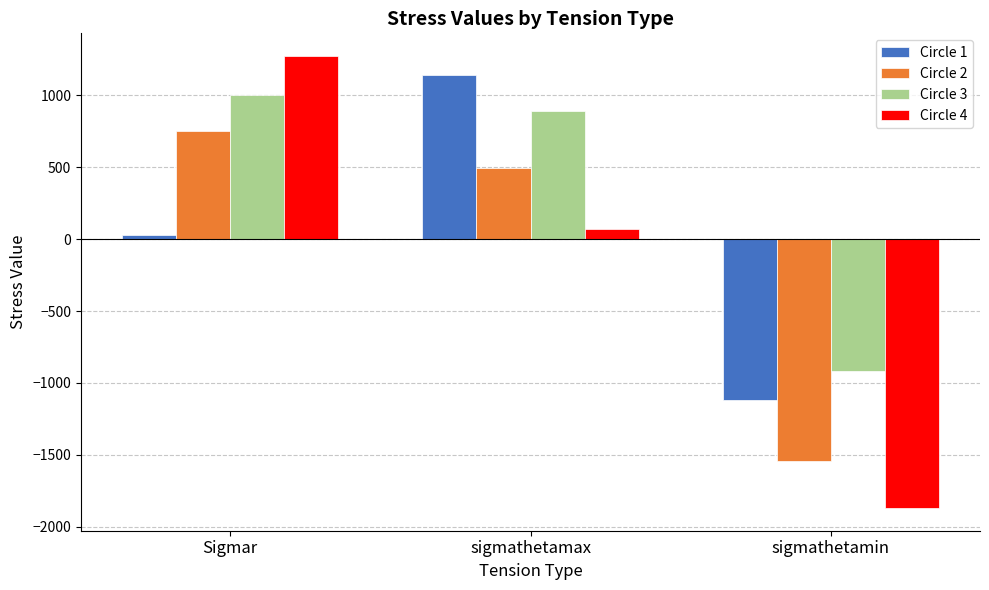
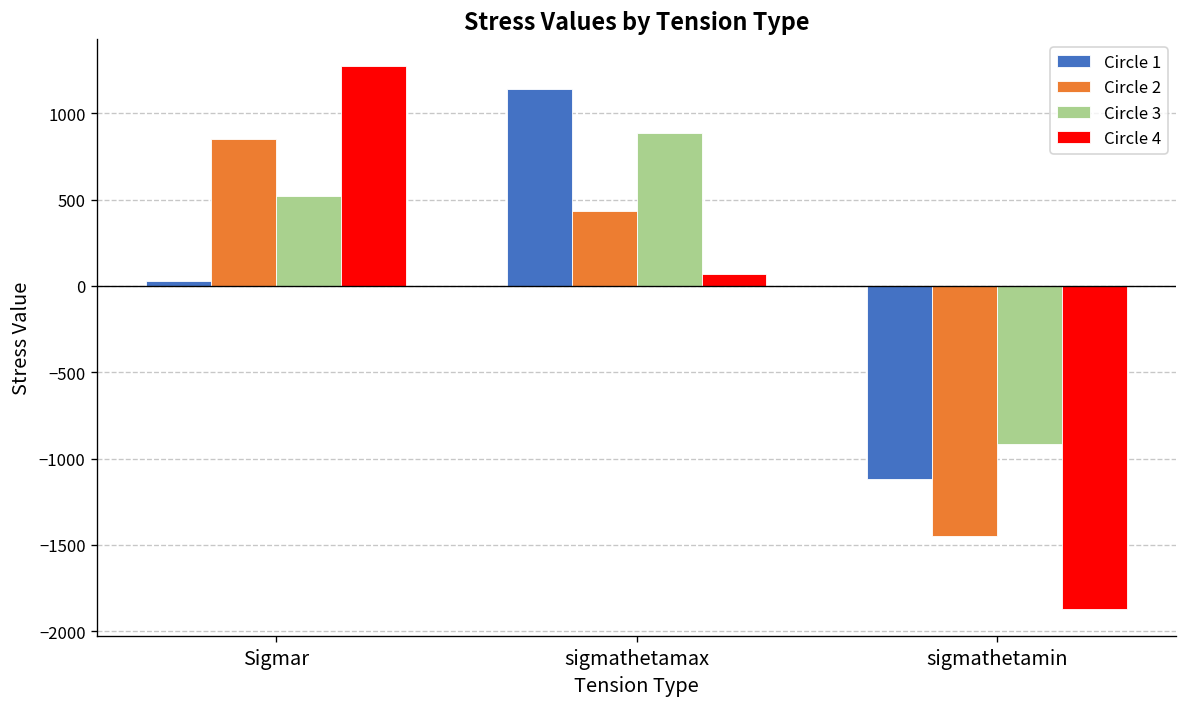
  {
    "Circle 1": {
      "Sigmar": 30,
      "sigmathetamax": 1140,
      "sigmathetamin": -1120
    },
    "Circle 2": {
-     "Sigmar": 750,
-     "sigmathetamax": 500,
-     "sigmathetamin": -1540
+     "Sigmar": 850,
+     "sigmathetamax": 430,
+     "sigmathetamin": -1450
    },
    "Circle 3": {
-     "Sigmar": 1000,
+     "Sigmar": 520,
      "sigmathetamax": 890,
      "sigmathetamin": -910
    },
    "Circle 4": {
      "Sigmar": 1270,
      "sigmathetamax": 70,
      "sigmathetamin": -1870
    }
  }
